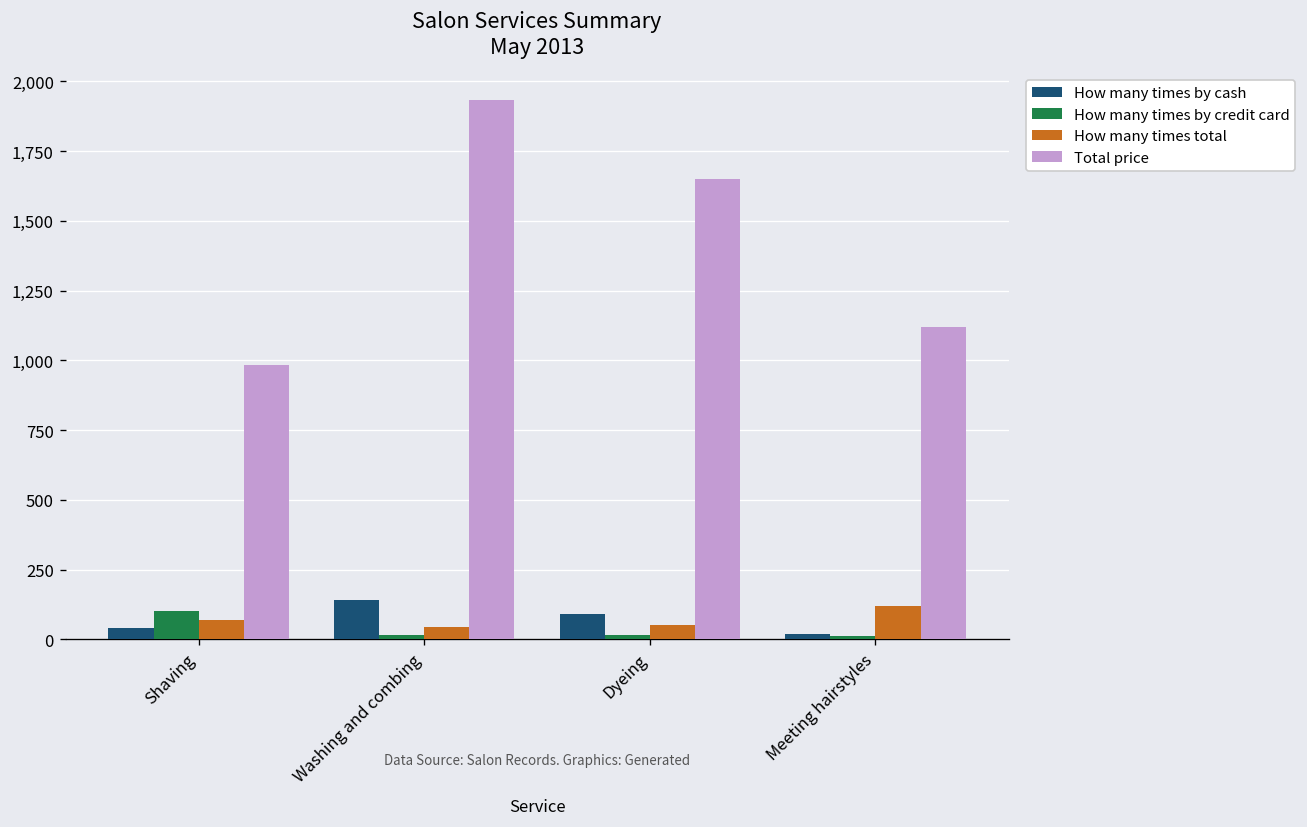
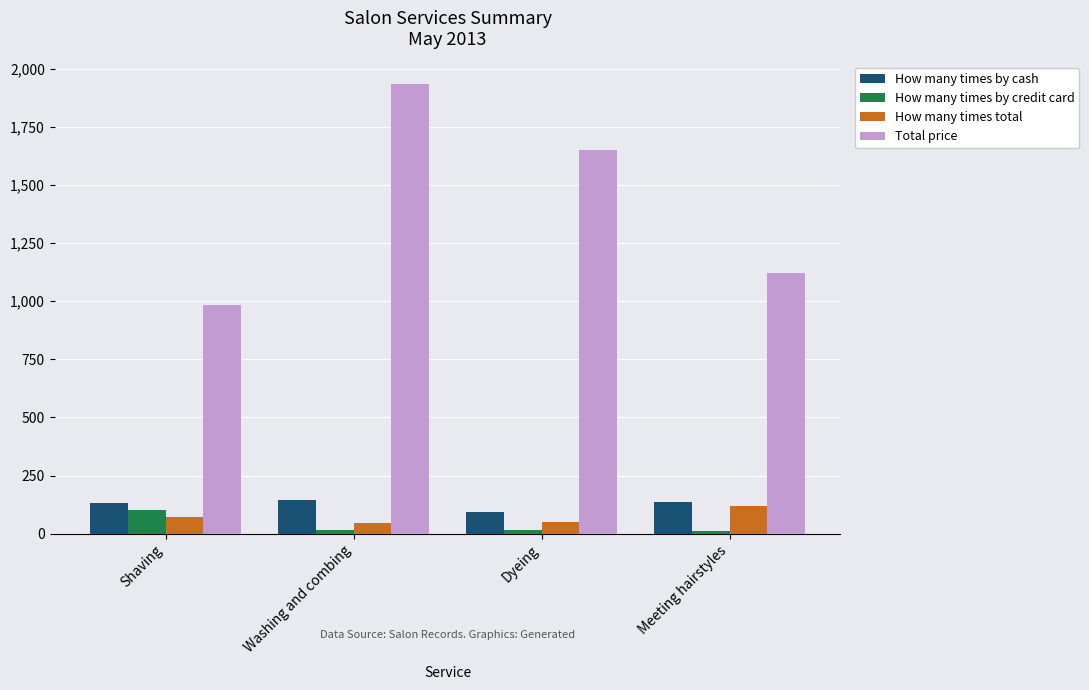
  {
    "How many times by cash": {
-     "Shaving": "40",
+     "Shaving": "130",
      "Washing and combing": "140",
      "Dyeing": "90",
-     "Meeting hairstyles": "20"
+     "Meeting hairstyles": "140"
    },
    "How many times by credit card": {
      "Shaving": "100",
      "Washing and combing": "20",
      "Dyeing": "20",
      "Meeting hairstyles": "10"
    },
    "How many times total": {
      "Shaving": "70",
      "Washing and combing": "50",
      "Dyeing": "50",
      "Meeting hairstyles": "120"
    },
    "Total price": {
      "Shaving": "980",
      "Washing and combing": "1,930",
      "Dyeing": "1,650",
      "Meeting hairstyles": "1,120"
    }
  }
